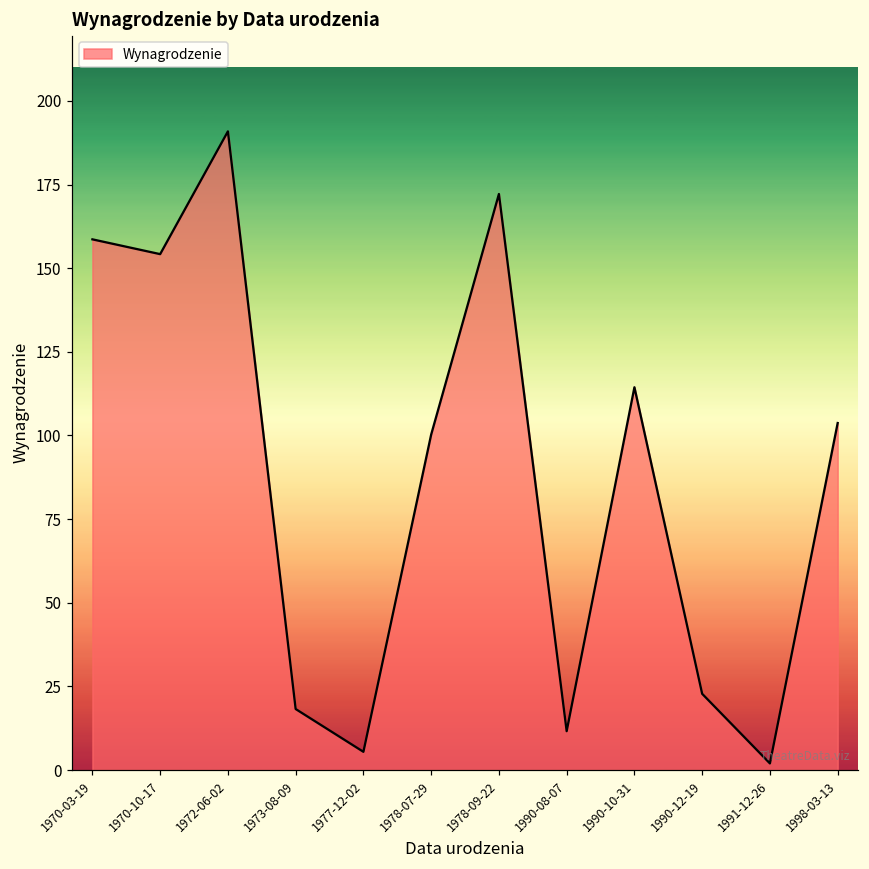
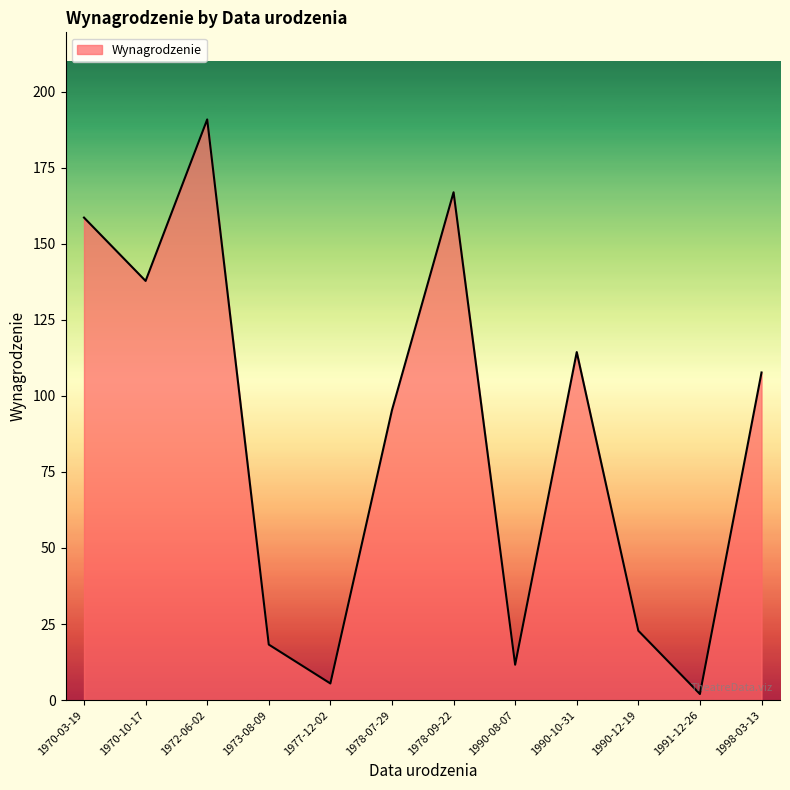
  {
    "1970-03-19": 159,
-   "1970-10-17": 154,
+   "1970-10-17": 138,
    "1972-06-02": 191,
    "1973-08-09": 18,
    "1977-12-02": 5,
-   "1978-07-29": 100,
-   "1978-09-22": 172,
+   "1978-07-29": 95,
+   "1978-09-22": 167,
    "1990-08-07": 12,
    "1990-10-31": 114,
    "1990-12-19": 23,
    "1991-12-26": 2,
-   "1998-03-13": 104
+   "1998-03-13": 108
  }
